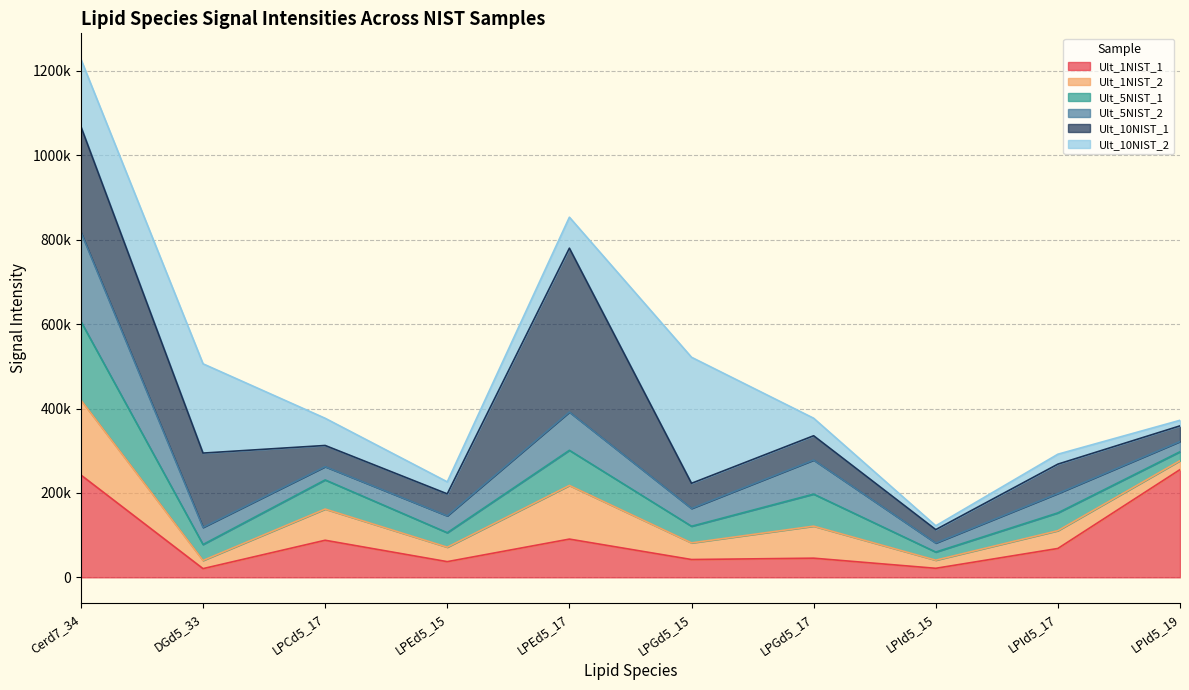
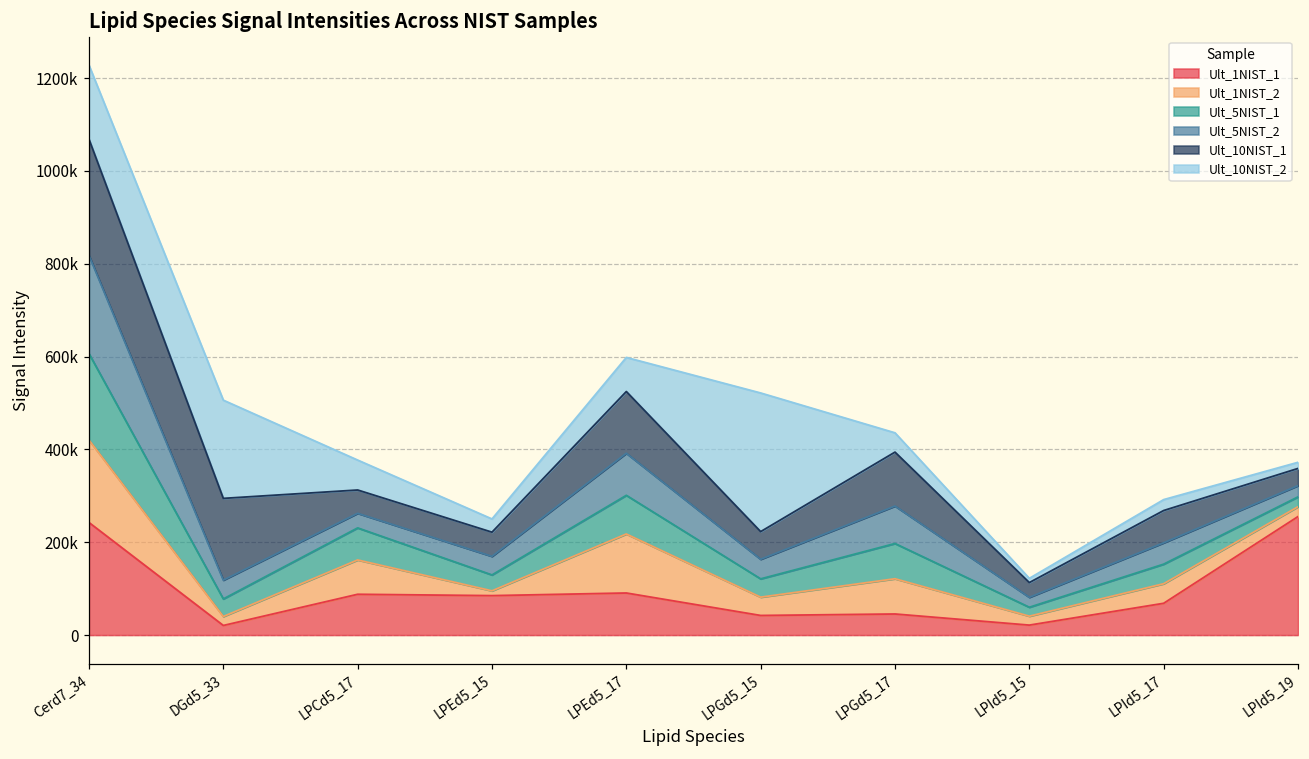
  {
    "Ult_1NIST_1": {
      "Cerd7_34": 240000,
      "DGd5_33": 20000,
      "LPCd5_17": 90000,
-     "LPEd5_15": 40000,
+     "LPEd5_15": 80000,
      "LPEd5_17": 90000,
      "LPGd5_15": 40000,
      "LPGd5_17": 50000,
      "LPId5_15": 20000,
      "LPId5_17": 70000,
      "LPId5_19": 260000
    },
    "Ult_1NIST_2": {
      "Cerd7_34": 180000,
      "DGd5_33": 20000,
      "LPCd5_17": 70000,
-     "LPEd5_15": 30000,
+     "LPEd5_15": 10000,
      "LPEd5_17": 130000,
      "LPGd5_15": 40000,
      "LPGd5_17": 80000,
      "LPId5_15": 20000,
      "LPId5_17": 40000,
      "LPId5_19": 20000
    },
    "Ult_10NIST_1": {
      "Cerd7_34": 250000,
      "DGd5_33": 180000,
      "LPCd5_17": 50000,
      "LPEd5_15": 50000,
-     "LPEd5_17": 390000,
+     "LPEd5_17": 130000,
      "LPGd5_15": 60000,
-     "LPGd5_17": 60000,
+     "LPGd5_17": 120000,
      "LPId5_15": 30000,
      "LPId5_17": 70000,
      "LPId5_19": 40000
    },
    "Ult_10NIST_2": {
      "Cerd7_34": 160000,
      "DGd5_33": 210000,
      "LPCd5_17": 60000,
      "LPEd5_15": 30000,
      "LPEd5_17": 70000,
      "LPGd5_15": 300000,
      "LPGd5_17": 40000,
      "LPId5_15": 10000,
      "LPId5_17": 20000,
      "LPId5_19": 10000
    }
  }
